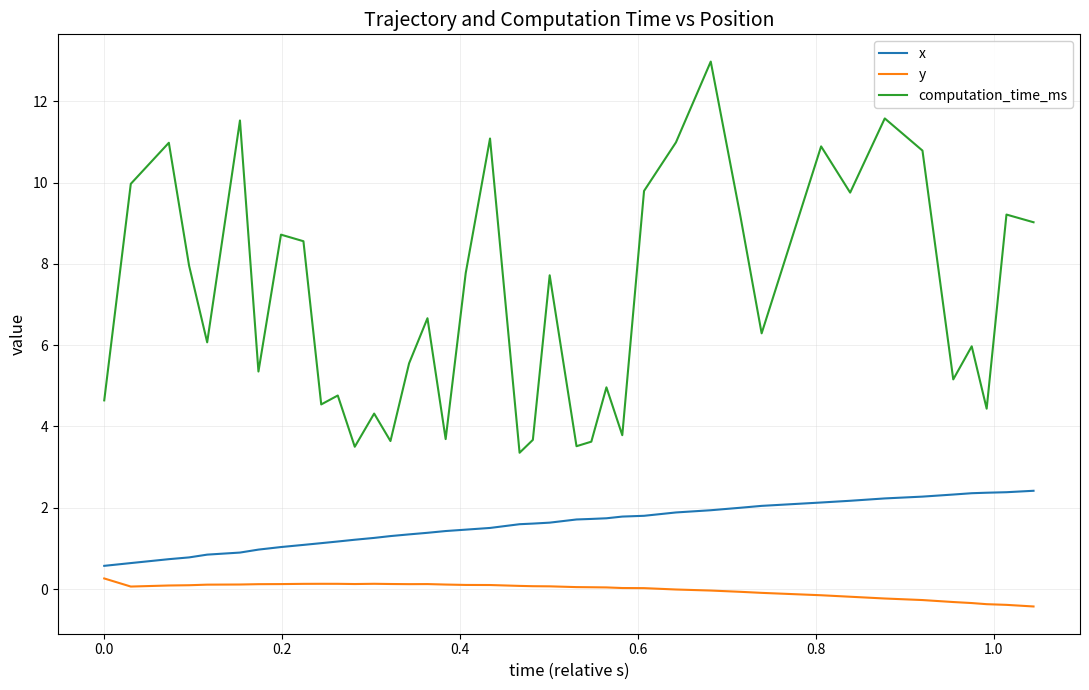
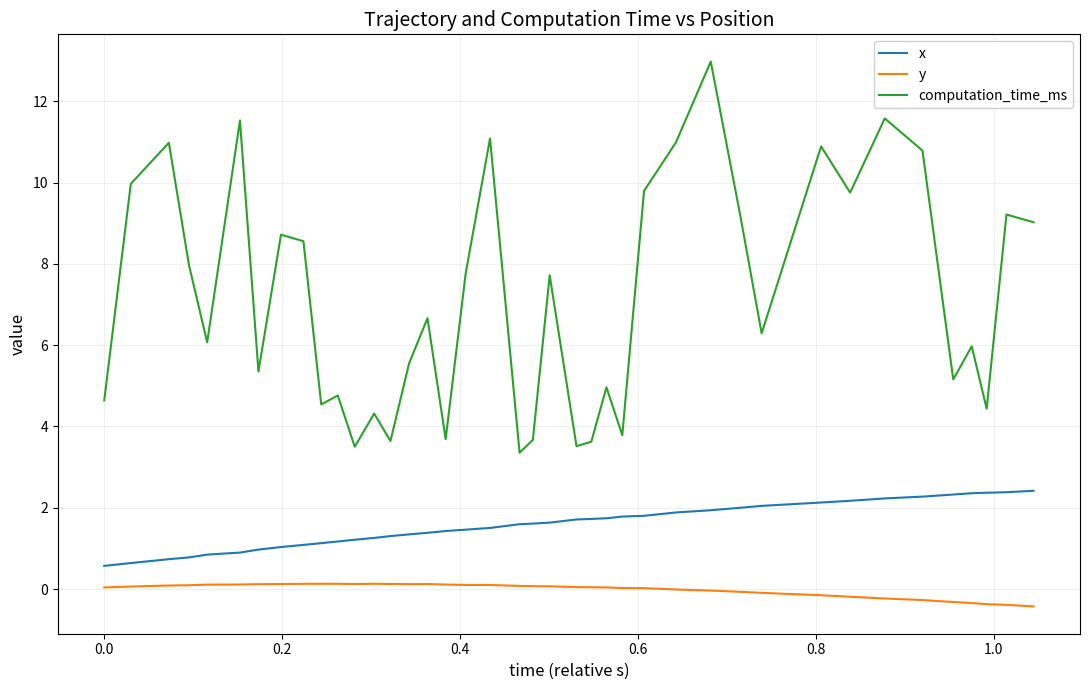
  {
    "x": {
      "0.0": 0.6
    },
    "y": {
-     "0.0": 0.3
+     "0.0": 0.0
    },
    "computation_time_ms": {
      "0.0": 4.6
    }
  }
